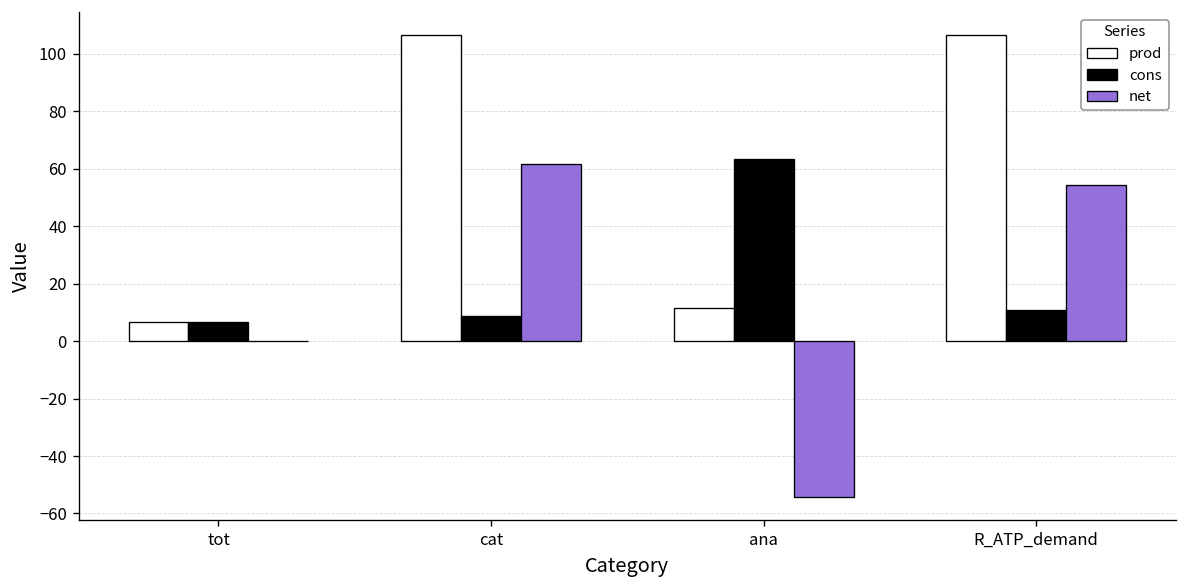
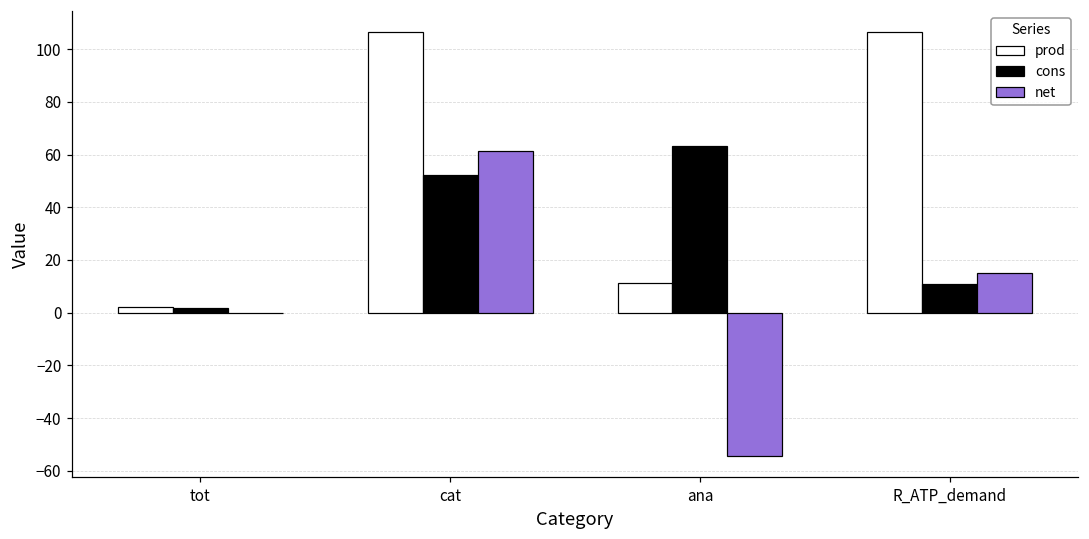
  {
    "prod": {
-     "tot": 7,
+     "tot": 2,
      "cat": 107,
      "ana": 11,
      "R_ATP_demand": 107
    },
    "cons": {
-     "tot": 7,
-     "cat": 9,
+     "tot": 2,
+     "cat": 52,
      "ana": 63,
      "R_ATP_demand": 11
    },
    "net": {
      "cat": 62,
      "ana": -54,
-     "R_ATP_demand": 54
+     "R_ATP_demand": 15
    }
  }
